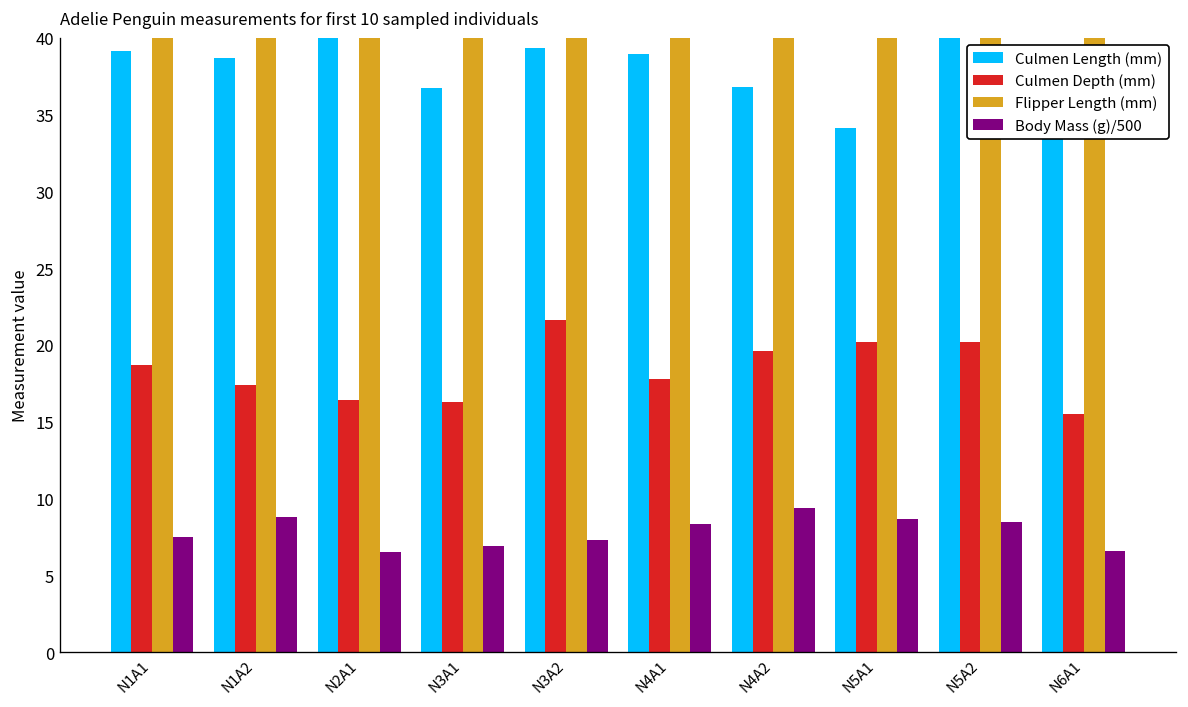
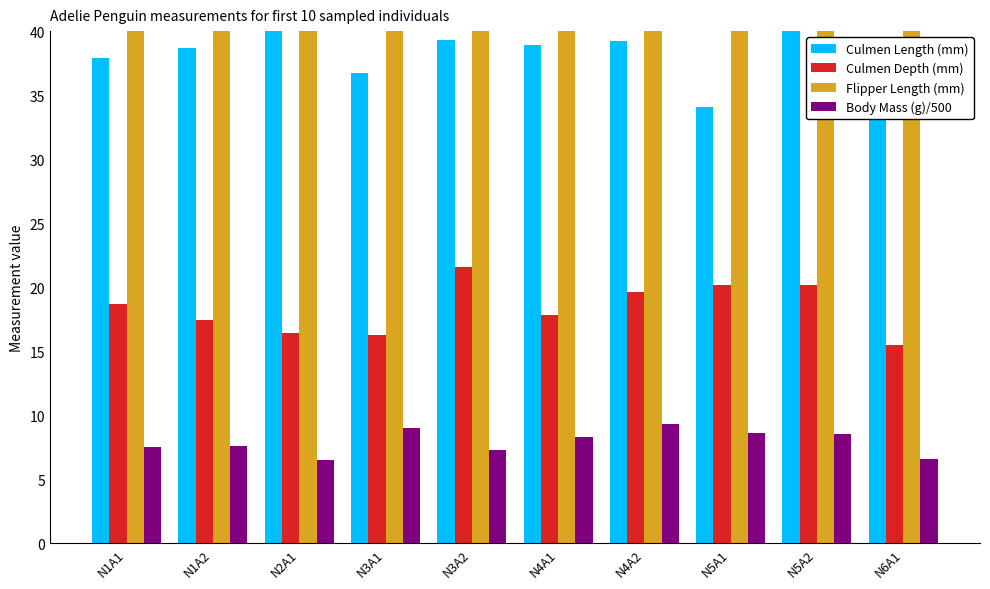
  {
    "Culmen Length (mm)": {
-     "N1A1": 39.1,
+     "N1A1": 37.9,
      "N1A2": 38.7,
      "N3A1": 36.7,
      "N3A2": 39.3,
      "N4A1": 38.9,
-     "N4A2": 36.8,
+     "N4A2": 39.2,
      "N5A1": 34.1
    },
    "Culmen Depth (mm)": {
      "N1A1": 18.7,
      "N1A2": 17.4,
      "N2A1": 16.4,
      "N3A1": 16.3,
      "N3A2": 21.6,
      "N4A1": 17.8,
      "N4A2": 19.6,
      "N5A1": 20.2,
      "N5A2": 20.2,
      "N6A1": 15.5
    },
    "Body Mass (g)/500": {
      "N1A1": 7.5,
-     "N1A2": 8.8,
+     "N1A2": 7.6,
      "N2A1": 6.5,
-     "N3A1": 6.9,
+     "N3A1": 9.0,
      "N3A2": 7.3,
      "N4A1": 8.3,
      "N4A2": 9.4,
      "N5A1": 8.7,
      "N5A2": 8.5,
      "N6A1": 6.6
    }
  }
